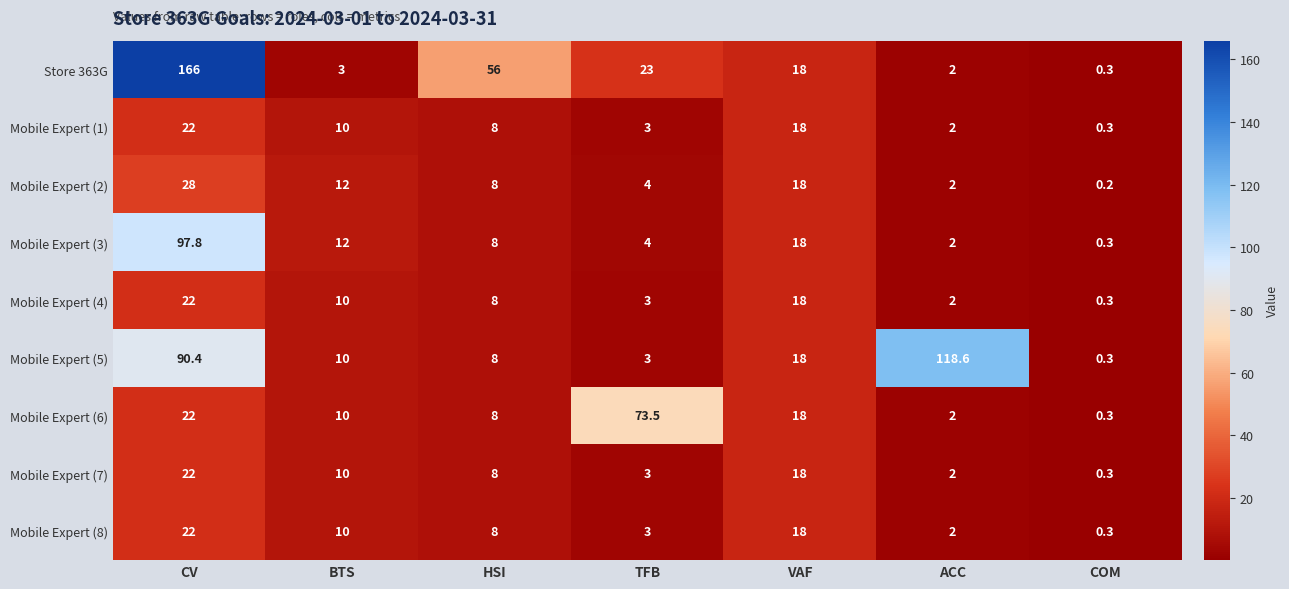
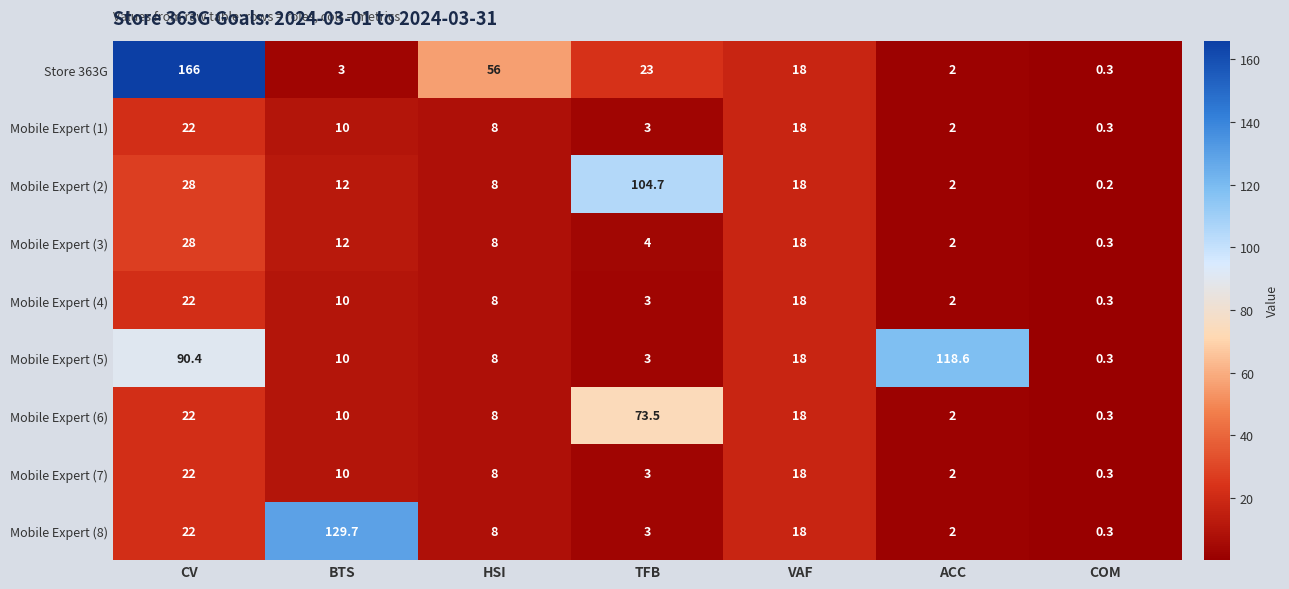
  {
    "Store 363G": {
      "CV": 166,
      "BTS": 3,
      "HSI": 56,
      "TFB": 23,
      "VAF": 18,
      "ACC": 2,
      "COM": 0.3
    },
    "Mobile Expert (1)": {
      "CV": 22,
      "BTS": 10,
      "HSI": 8,
      "TFB": 3,
      "VAF": 18,
      "ACC": 2,
      "COM": 0.3
    },
    "Mobile Expert (2)": {
      "CV": 28,
      "BTS": 12,
      "HSI": 8,
-     "TFB": 4,
+     "TFB": 104.7,
      "VAF": 18,
      "ACC": 2,
      "COM": 0.2
    },
    "Mobile Expert (3)": {
-     "CV": 97.8,
+     "CV": 28,
      "BTS": 12,
      "HSI": 8,
      "TFB": 4,
      "VAF": 18,
      "ACC": 2,
      "COM": 0.3
    },
    "Mobile Expert (4)": {
      "CV": 22,
      "BTS": 10,
      "HSI": 8,
      "TFB": 3,
      "VAF": 18,
      "ACC": 2,
      "COM": 0.3
    },
    "Mobile Expert (5)": {
      "CV": 90.4,
      "BTS": 10,
      "HSI": 8,
      "TFB": 3,
      "VAF": 18,
      "ACC": 118.6,
      "COM": 0.3
    },
    "Mobile Expert (6)": {
      "CV": 22,
      "BTS": 10,
      "HSI": 8,
      "TFB": 73.5,
      "VAF": 18,
      "ACC": 2,
      "COM": 0.3
    },
    "Mobile Expert (7)": {
      "CV": 22,
      "BTS": 10,
      "HSI": 8,
      "TFB": 3,
      "VAF": 18,
      "ACC": 2,
      "COM": 0.3
    },
    "Mobile Expert (8)": {
      "CV": 22,
-     "BTS": 10,
+     "BTS": 129.7,
      "HSI": 8,
      "TFB": 3,
      "VAF": 18,
      "ACC": 2,
      "COM": 0.3
    }
  }
